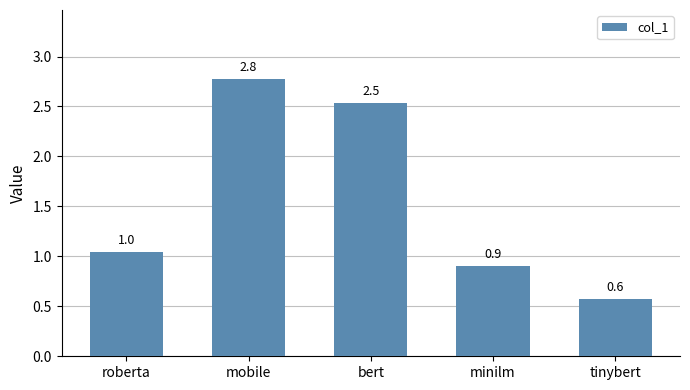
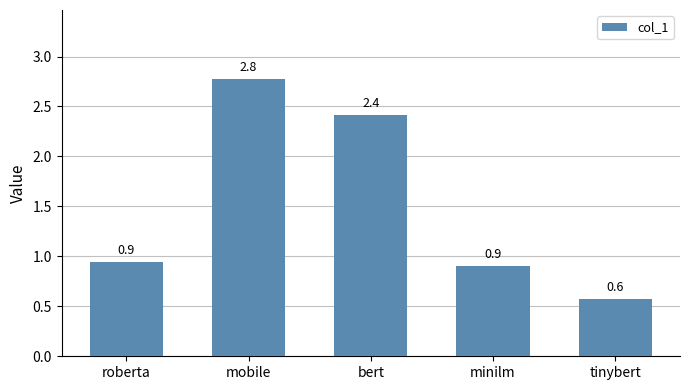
  {
-   "roberta": 1.0,
+   "roberta": 0.9,
    "mobile": 2.8,
-   "bert": 2.5,
+   "bert": 2.4,
    "minilm": 0.9,
    "tinybert": 0.6
  }
